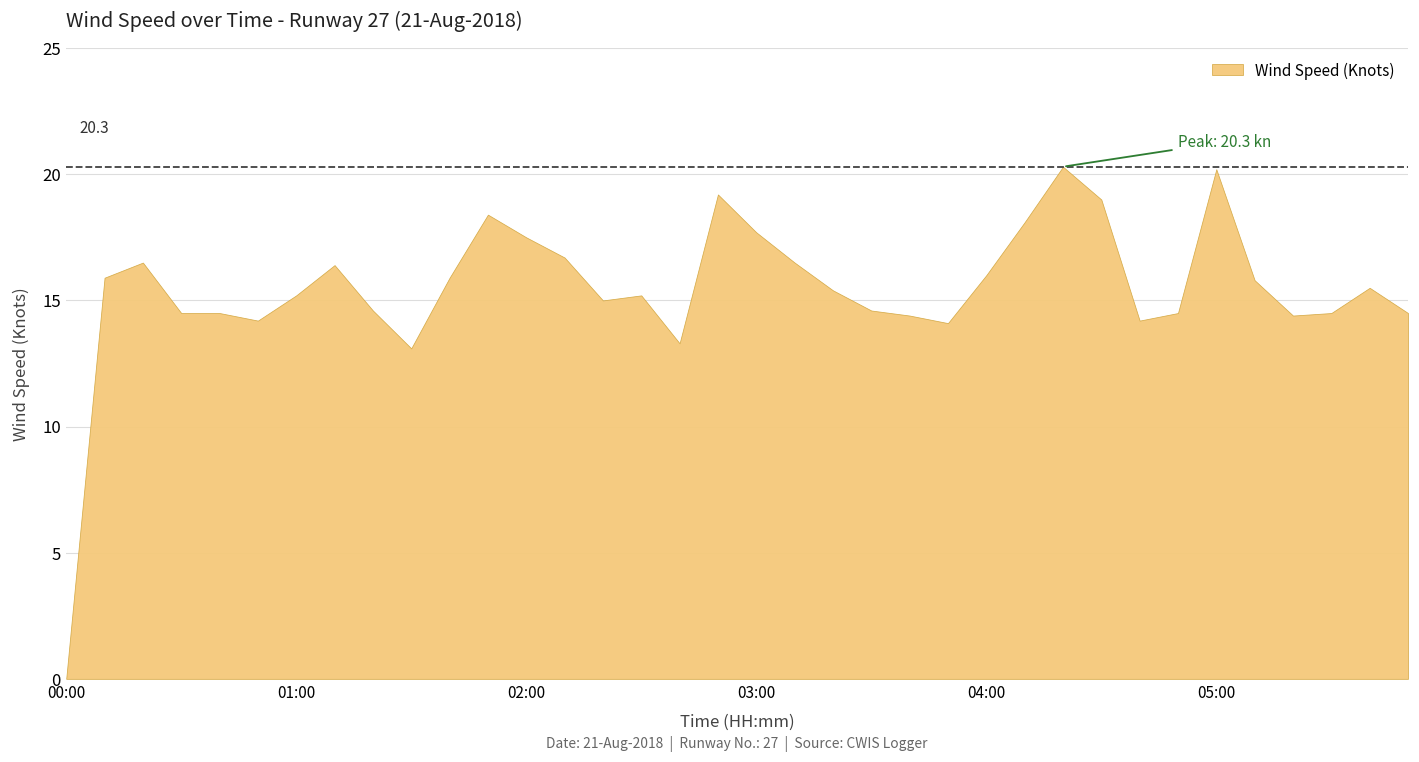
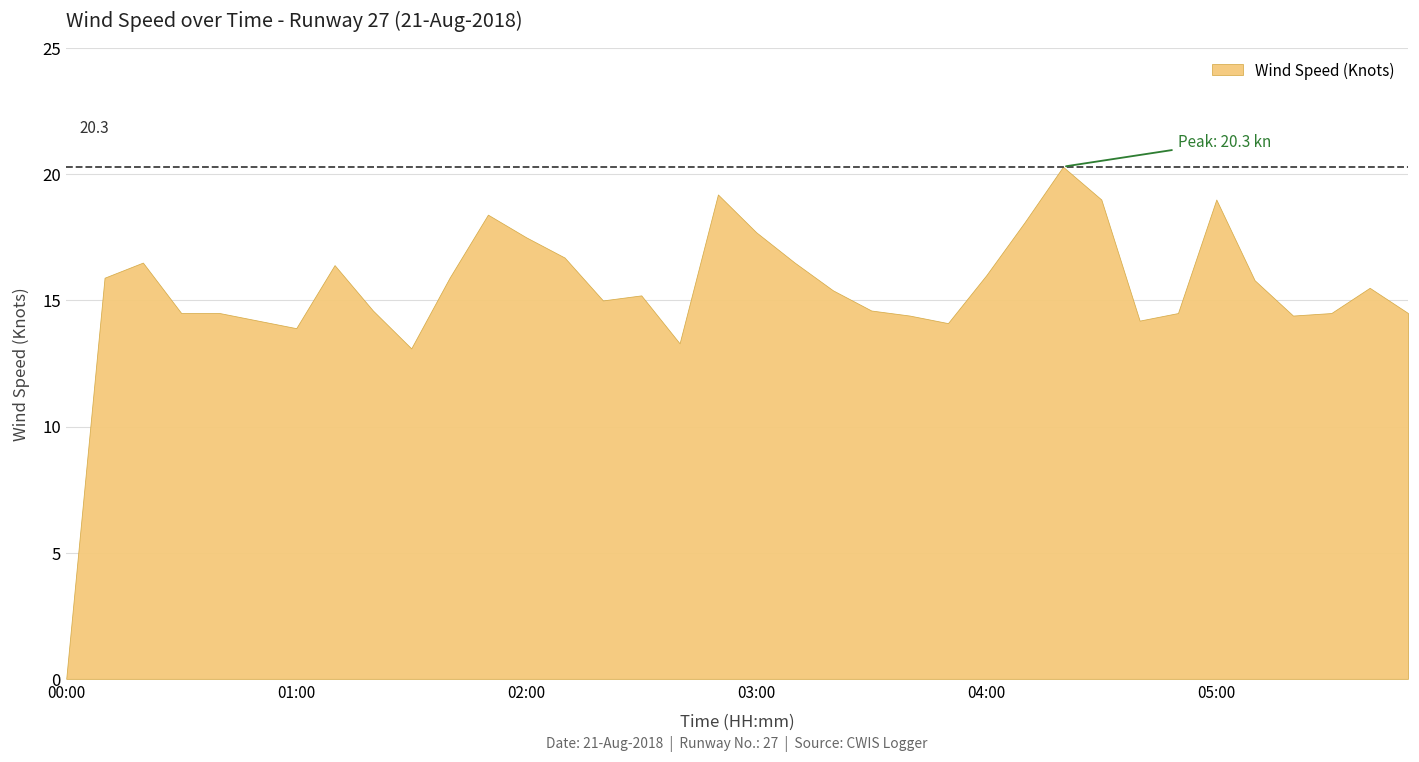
  {
    "00:00": 0.0,
-   "01:00": 15.2,
+   "01:00": 13.9,
    "02:00": 17.5,
    "03:00": 17.7,
    "04:00": 16.0,
-   "05:00": 20.2
+   "05:00": 19.0
  }
